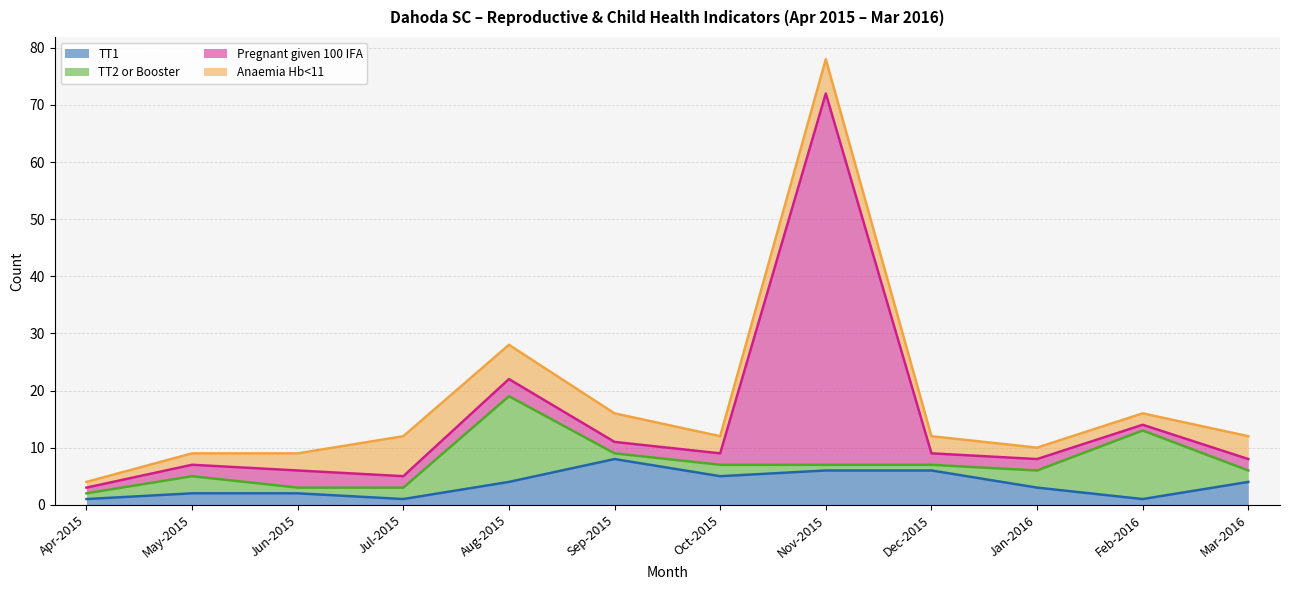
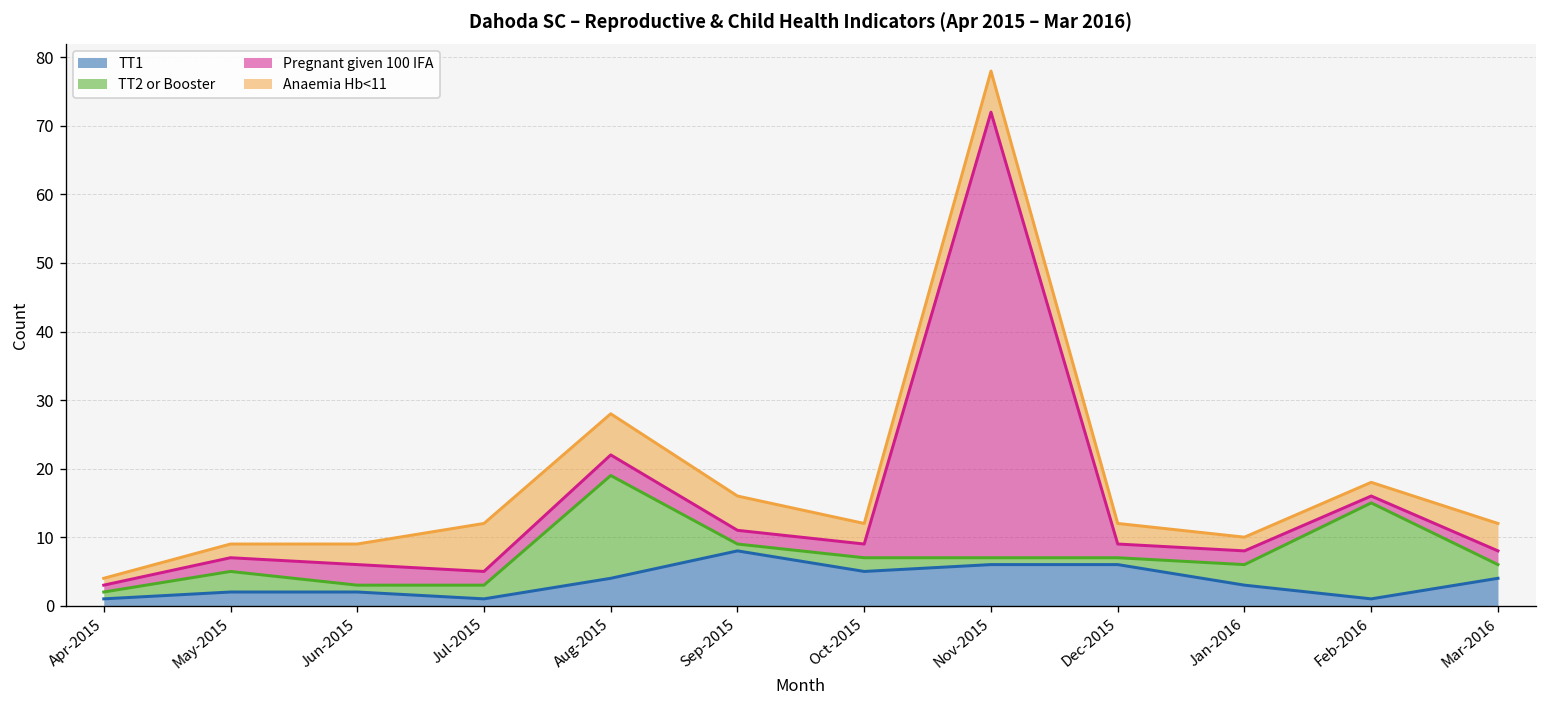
  {
    "TT1": {
      "Apr-2015": 1,
      "May-2015": 2,
      "Jun-2015": 2,
      "Jul-2015": 1,
      "Aug-2015": 4,
      "Sep-2015": 8,
      "Oct-2015": 5,
      "Nov-2015": 6,
      "Dec-2015": 6,
      "Jan-2016": 3,
      "Feb-2016": 1,
      "Mar-2016": 4
    },
    "TT2 or Booster": {
      "Apr-2015": 1,
      "May-2015": 3,
      "Jun-2015": 1,
      "Jul-2015": 2,
      "Aug-2015": 15,
      "Sep-2015": 1,
      "Oct-2015": 2,
      "Nov-2015": 1,
      "Dec-2015": 1,
      "Jan-2016": 3,
-     "Feb-2016": 12,
+     "Feb-2016": 14,
      "Mar-2016": 2
    },
    "Pregnant given 100 IFA": {
      "Apr-2015": 1,
      "May-2015": 2,
      "Jun-2015": 3,
      "Jul-2015": 2,
      "Aug-2015": 3,
      "Sep-2015": 2,
      "Oct-2015": 2,
      "Nov-2015": 65,
      "Dec-2015": 2,
      "Jan-2016": 2,
      "Feb-2016": 1,
      "Mar-2016": 2
    },
    "Anaemia Hb<11": {
      "Apr-2015": 1,
      "May-2015": 2,
      "Jun-2015": 3,
      "Jul-2015": 7,
      "Aug-2015": 6,
      "Sep-2015": 5,
      "Oct-2015": 3,
      "Nov-2015": 6,
      "Dec-2015": 3,
      "Jan-2016": 2,
      "Feb-2016": 2,
      "Mar-2016": 4
    }
  }
